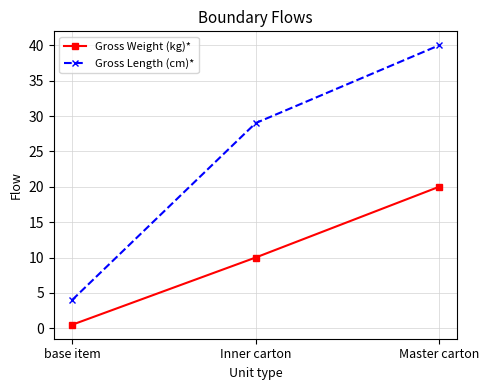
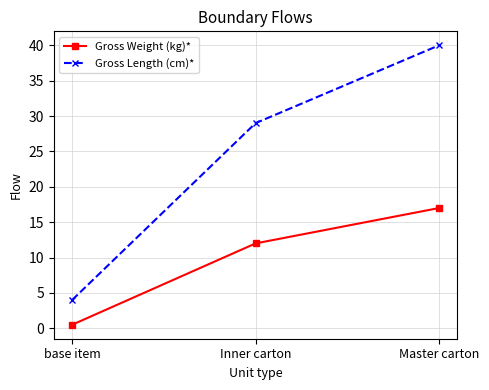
  {
    "Gross Weight (kg)*": {
      "base item": 1,
-     "Inner carton": 10,
-     "Master carton": 20
+     "Inner carton": 12,
+     "Master carton": 17
    },
    "Gross Length (cm)*": {
      "base item": 4,
      "Inner carton": 29,
      "Master carton": 40
    }
  }
